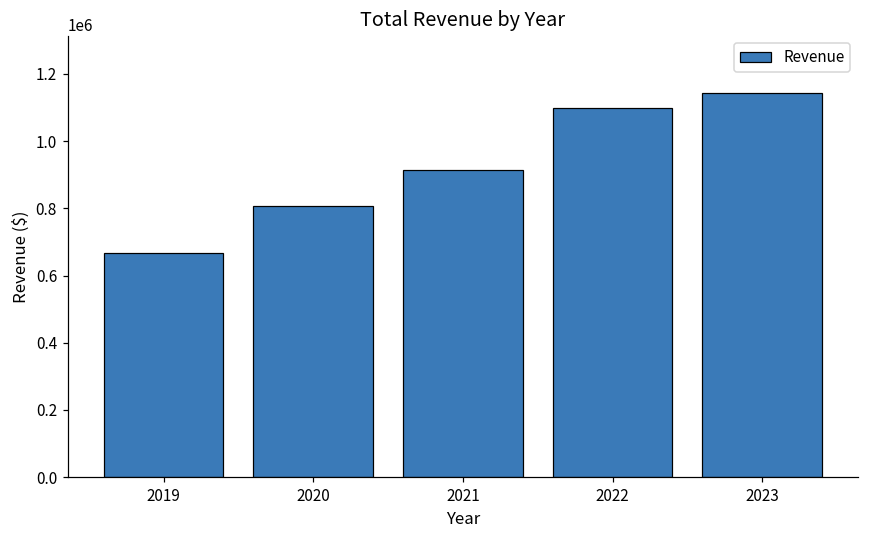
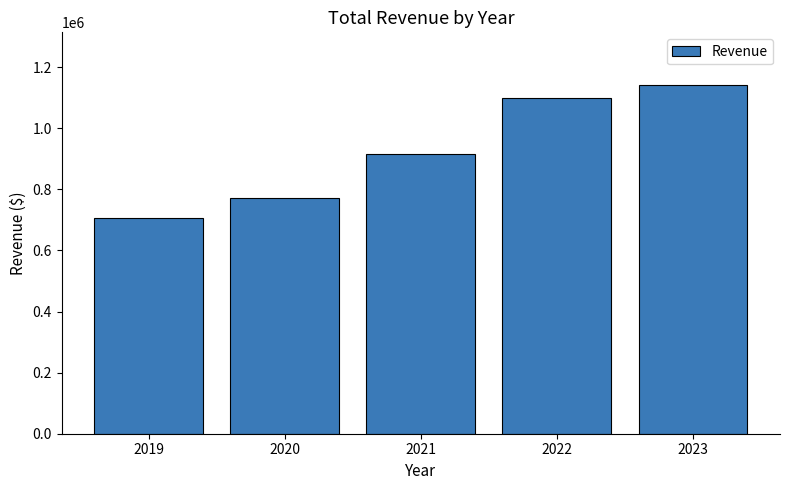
  {
-   "2019": 670000,
-   "2020": 810000,
+   "2019": 710000,
+   "2020": 770000,
    "2021": 910000,
    "2022": 1100000,
    "2023": 1140000
  }
